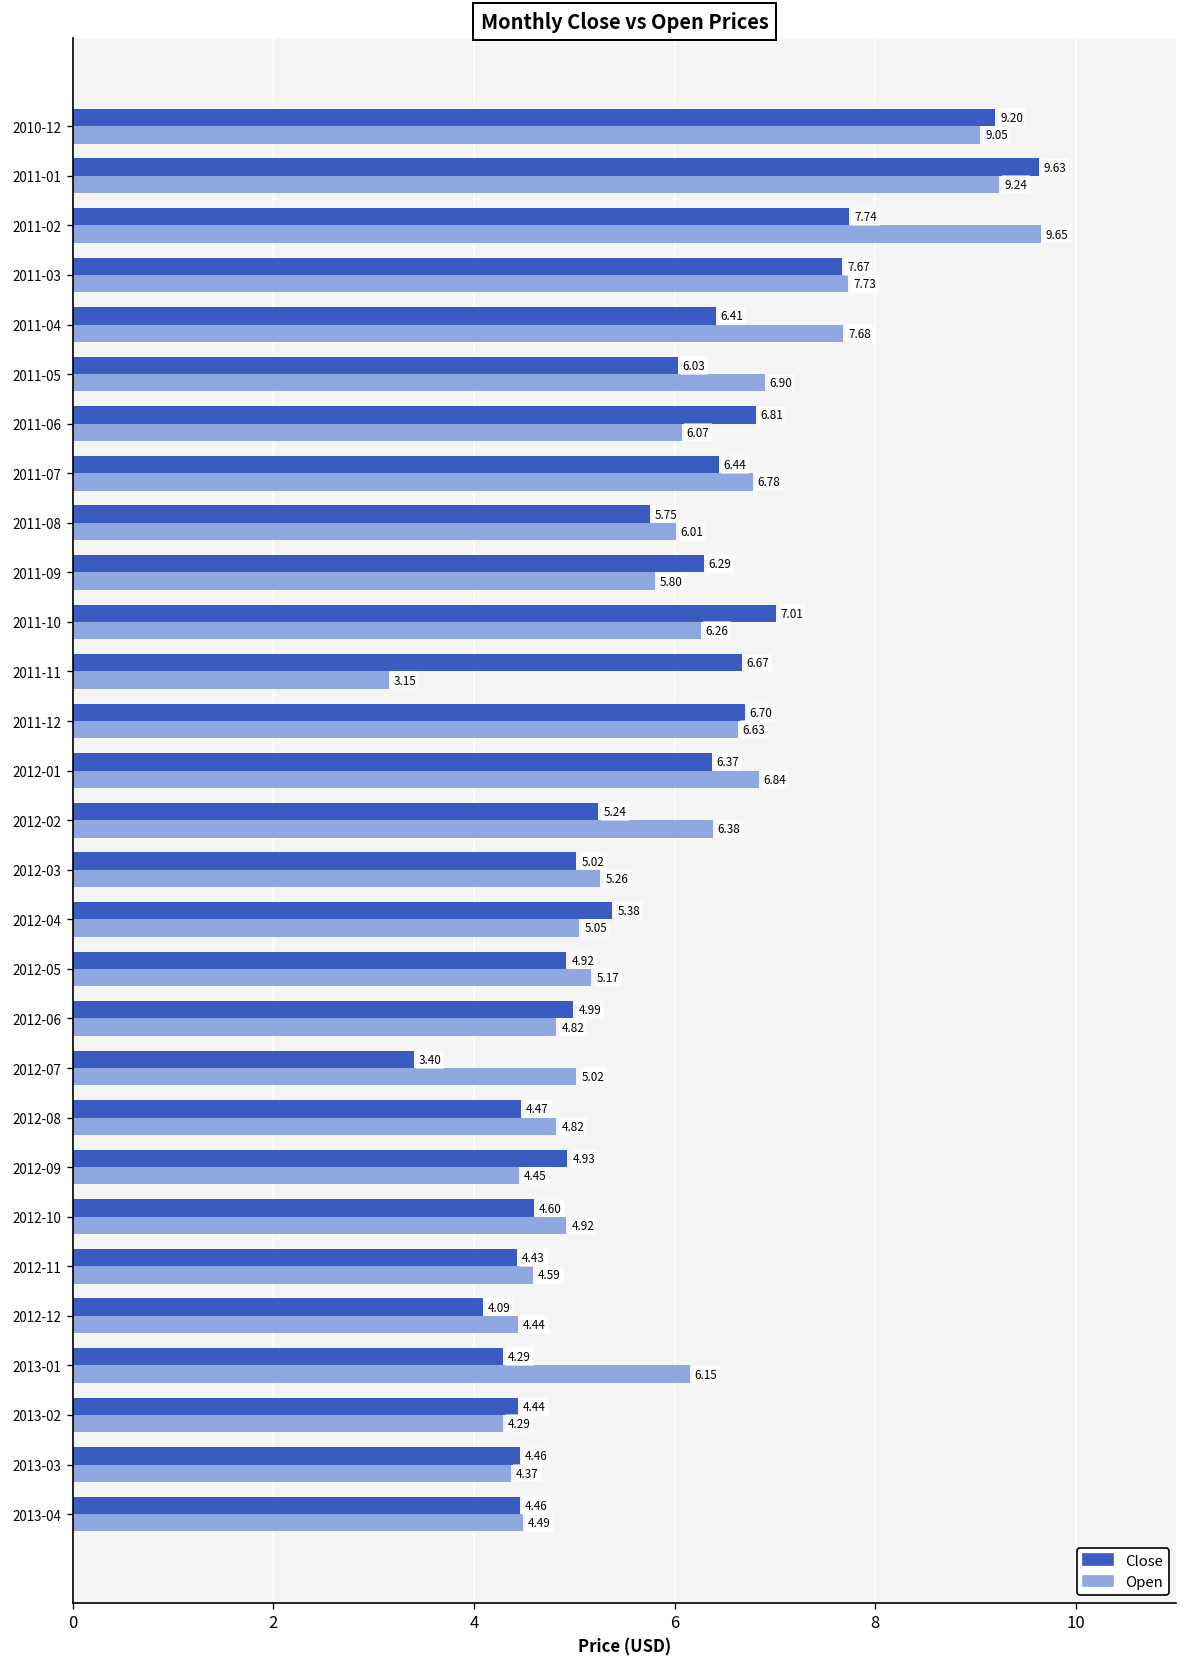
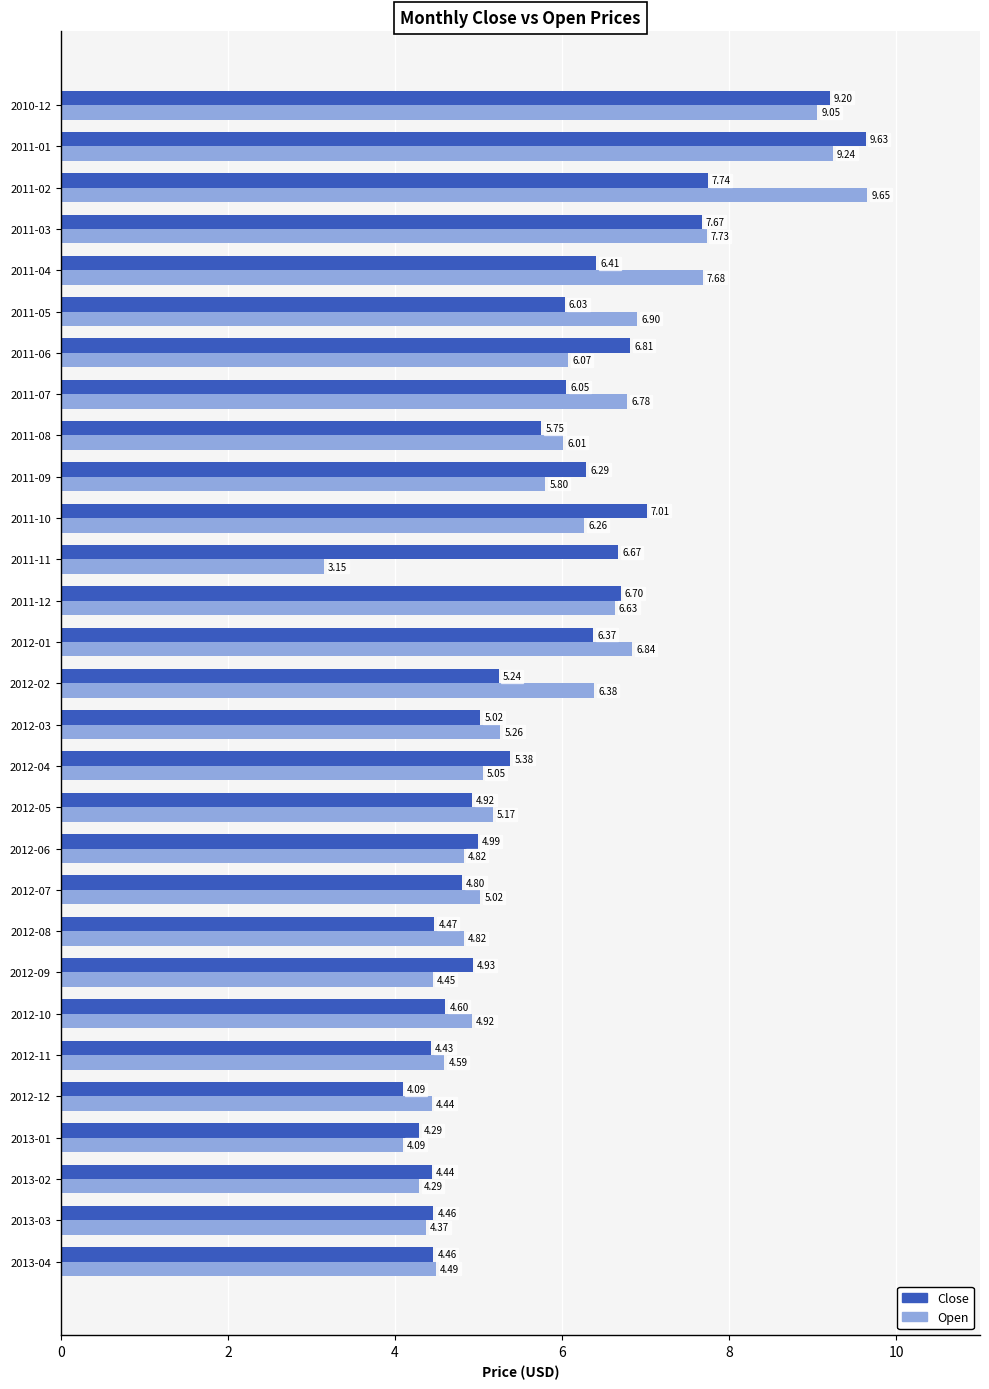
  {
    "Open": {
-     "2013-01": 6.15
+     "2013-01": 4.09
    },
    "Close": {
-     "2011-07": 6.44,
-     "2012-07": 3.40
+     "2011-07": 6.05,
+     "2012-07": 4.80
    }
  }
